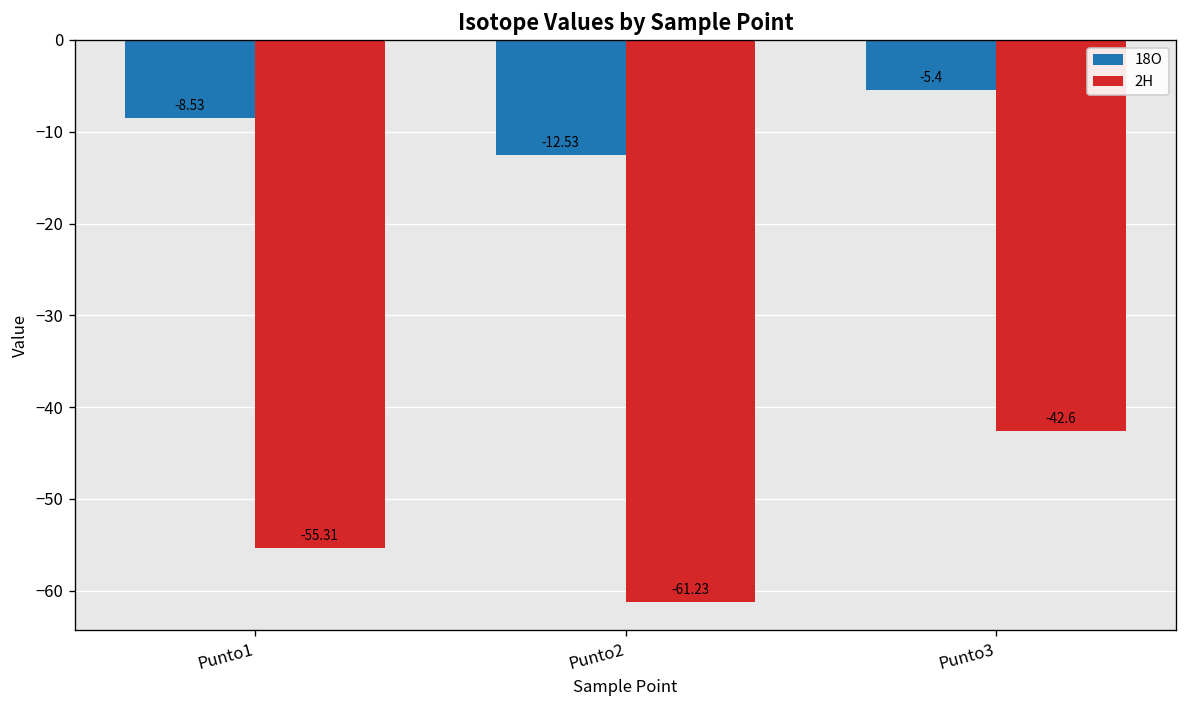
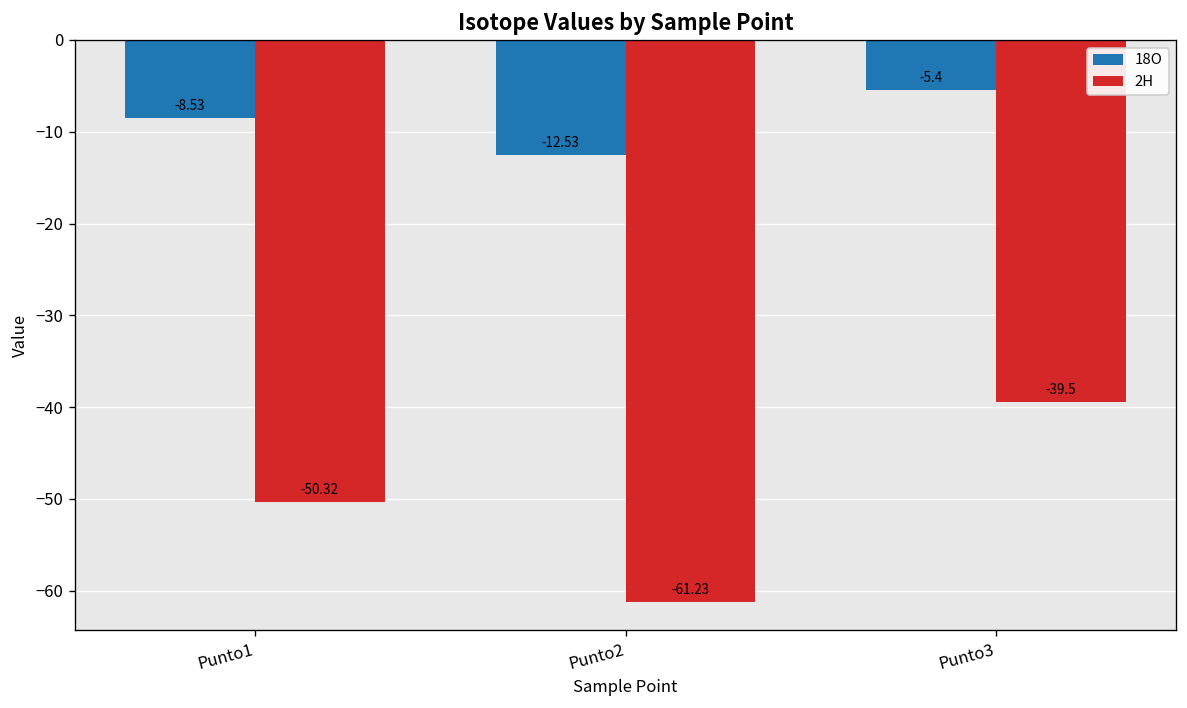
  {
    "18O": {
      "Punto1": -8.53,
      "Punto2": -12.53,
      "Punto3": -5.4
    },
    "2H": {
-     "Punto1": -55.31,
+     "Punto1": -50.32,
      "Punto2": -61.23,
-     "Punto3": -42.6
+     "Punto3": -39.5
    }
  }
